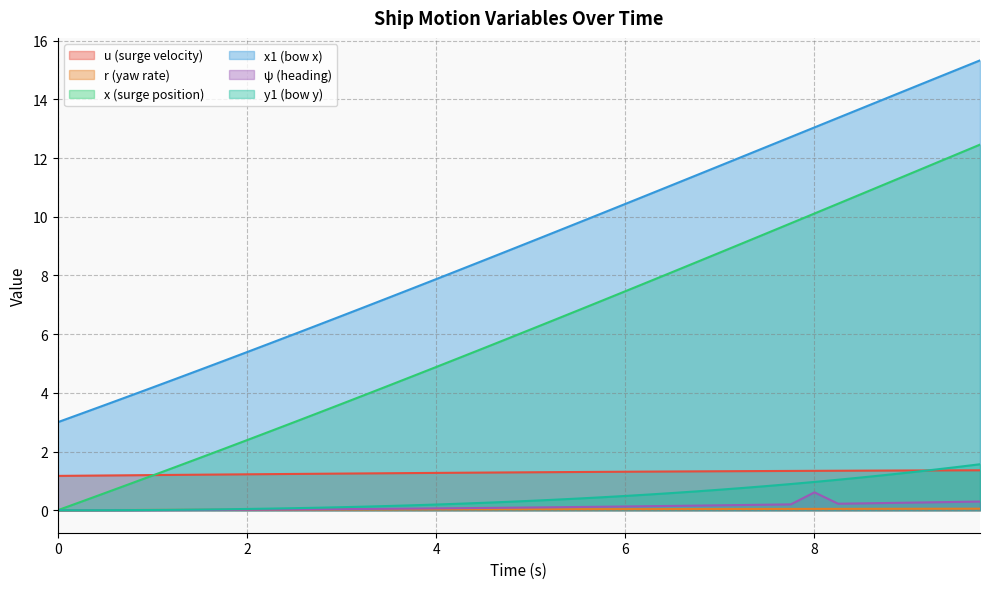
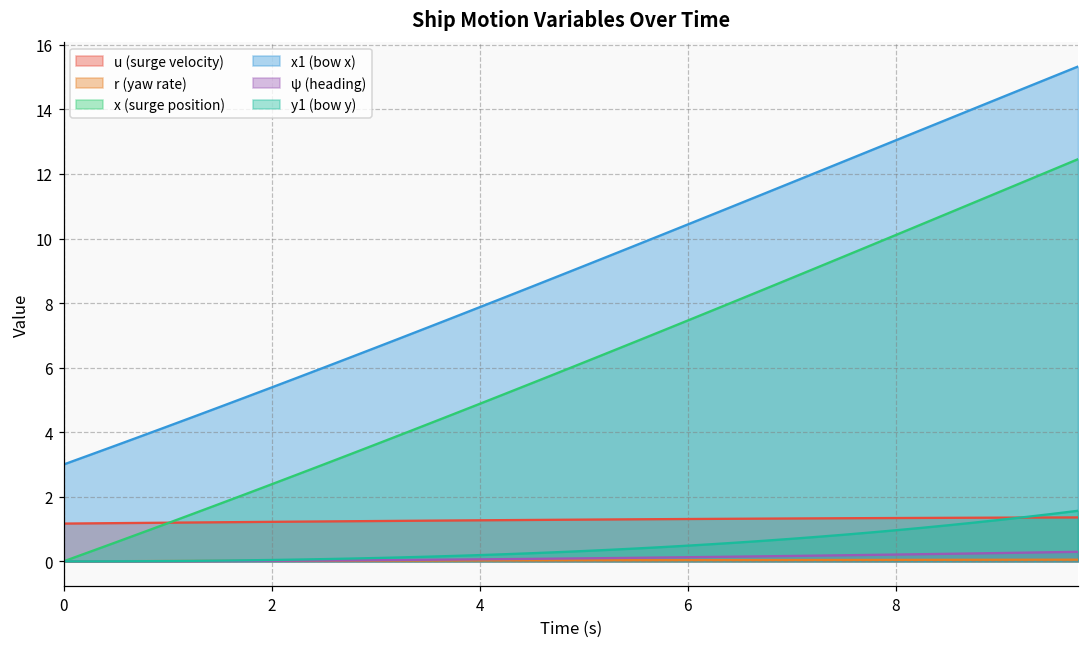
  {
    "ψ (heading)": {
      "6": 0.1,
-     "8": 0.6
+     "8": 0.2
    }
  }
